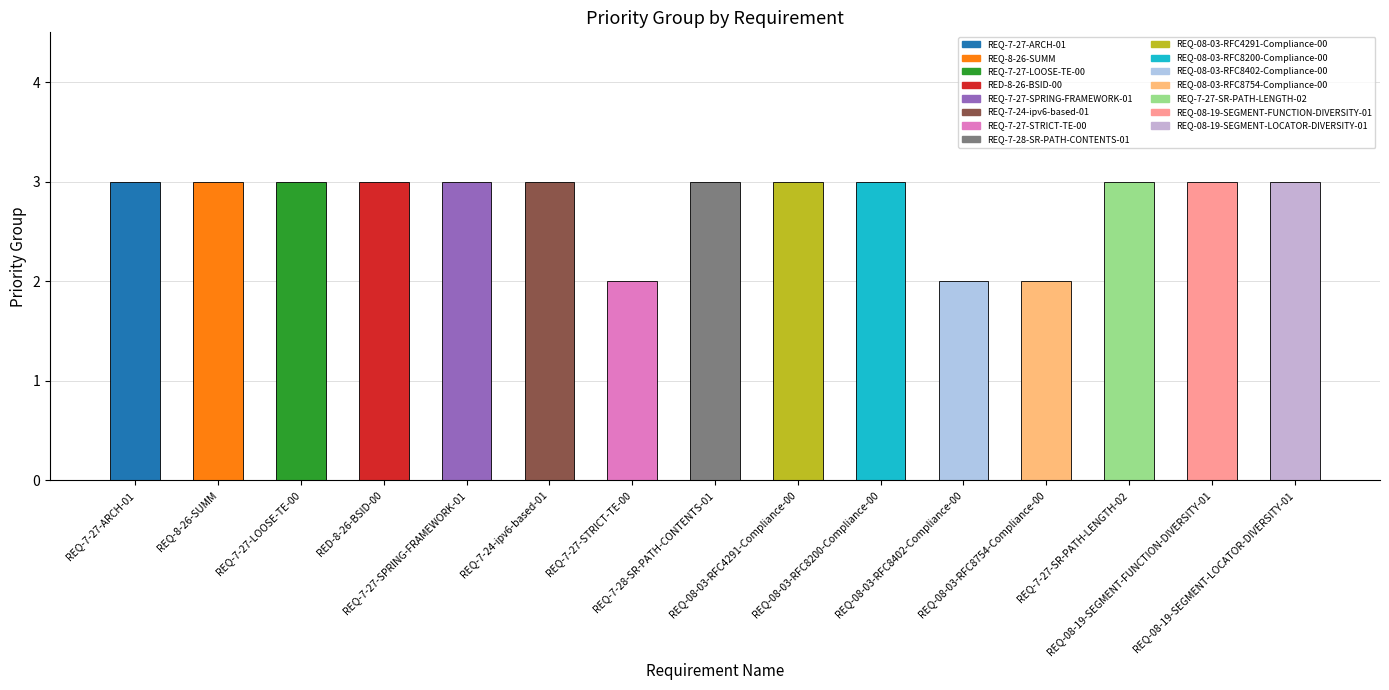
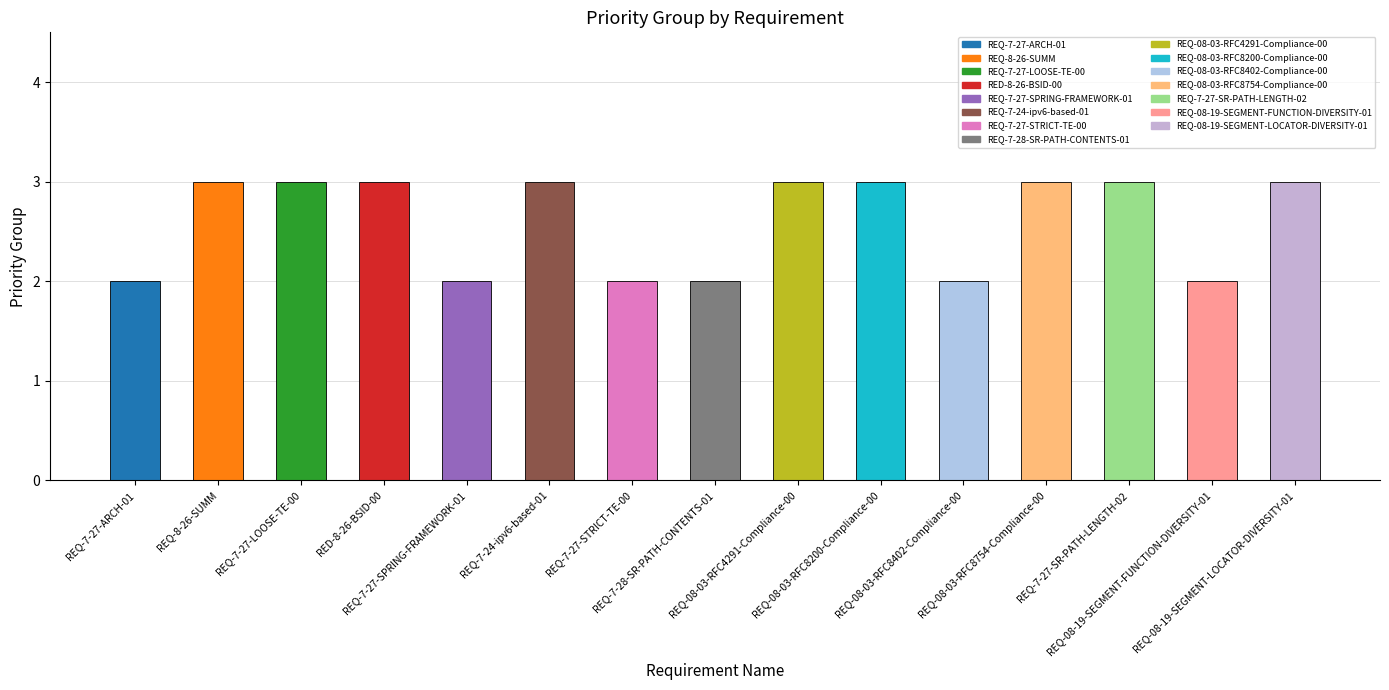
  {
-   "REQ-7-27-ARCH-01": 3,
+   "REQ-7-27-ARCH-01": 2,
    "REQ-8-26-SUMM": 3,
    "REQ-7-27-LOOSE-TE-00": 3,
    "RED-8-26-BSID-00": 3,
-   "REQ-7-27-SPRING-FRAMEWORK-01": 3,
+   "REQ-7-27-SPRING-FRAMEWORK-01": 2,
    "REQ-7-24-ipv6-based-01": 3,
    "REQ-7-27-STRICT-TE-00": 2,
-   "REQ-7-28-SR-PATH-CONTENTS-01": 3,
+   "REQ-7-28-SR-PATH-CONTENTS-01": 2,
    "REQ-08-03-RFC4291-Compliance-00": 3,
    "REQ-08-03-RFC8200-Compliance-00": 3,
    "REQ-08-03-RFC8402-Compliance-00": 2,
-   "REQ-08-03-RFC8754-Compliance-00": 2,
+   "REQ-08-03-RFC8754-Compliance-00": 3,
    "REQ-7-27-SR-PATH-LENGTH-02": 3,
-   "REQ-08-19-SEGMENT-FUNCTION-DIVERSITY-01": 3,
+   "REQ-08-19-SEGMENT-FUNCTION-DIVERSITY-01": 2,
    "REQ-08-19-SEGMENT-LOCATOR-DIVERSITY-01": 3
  }
